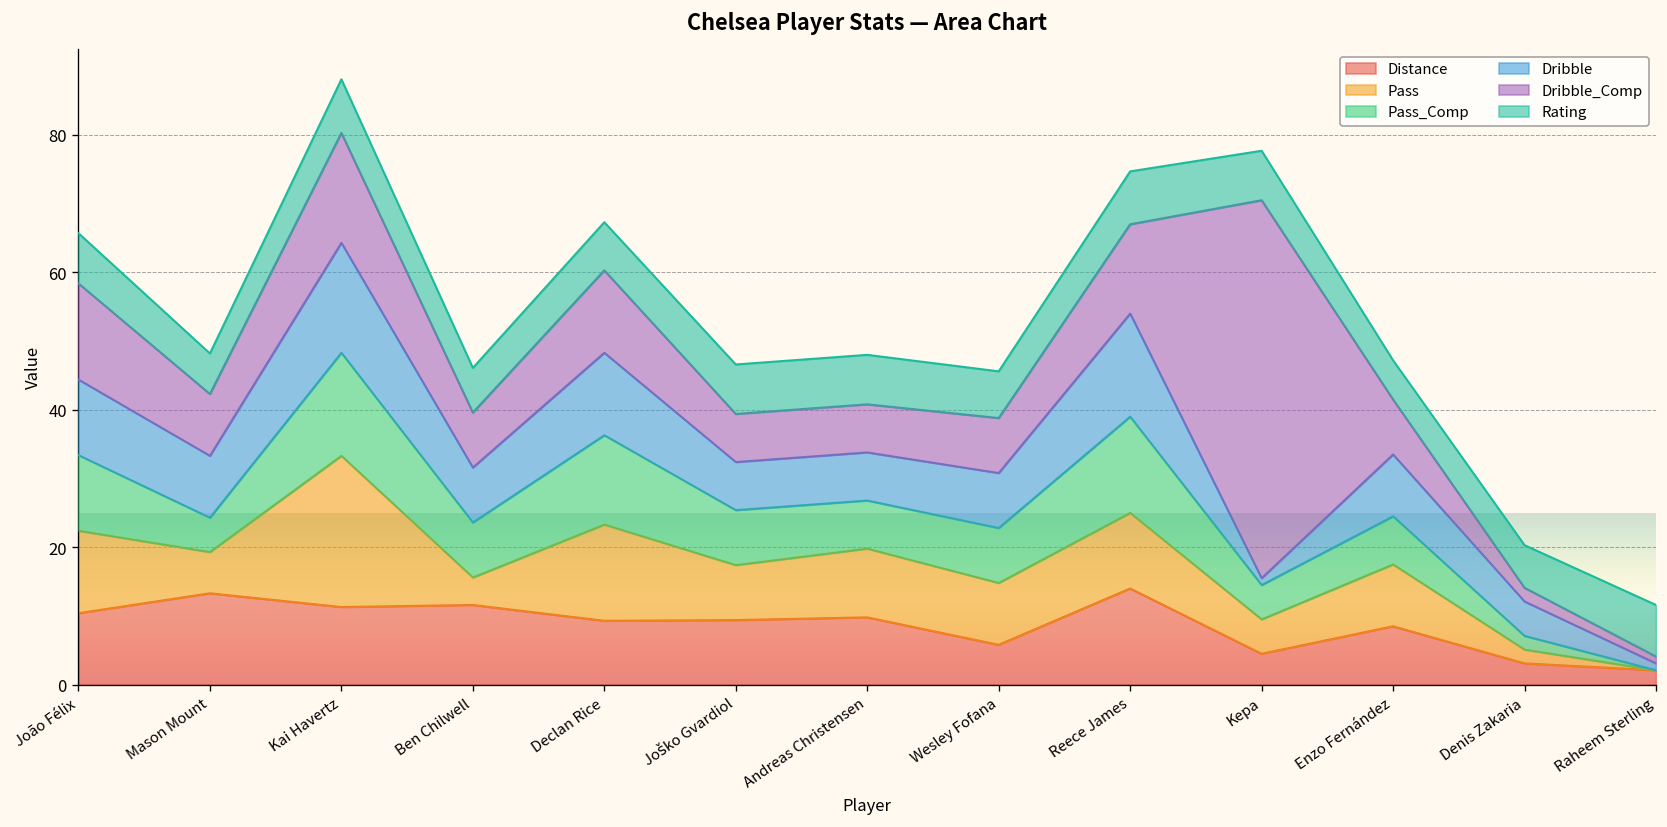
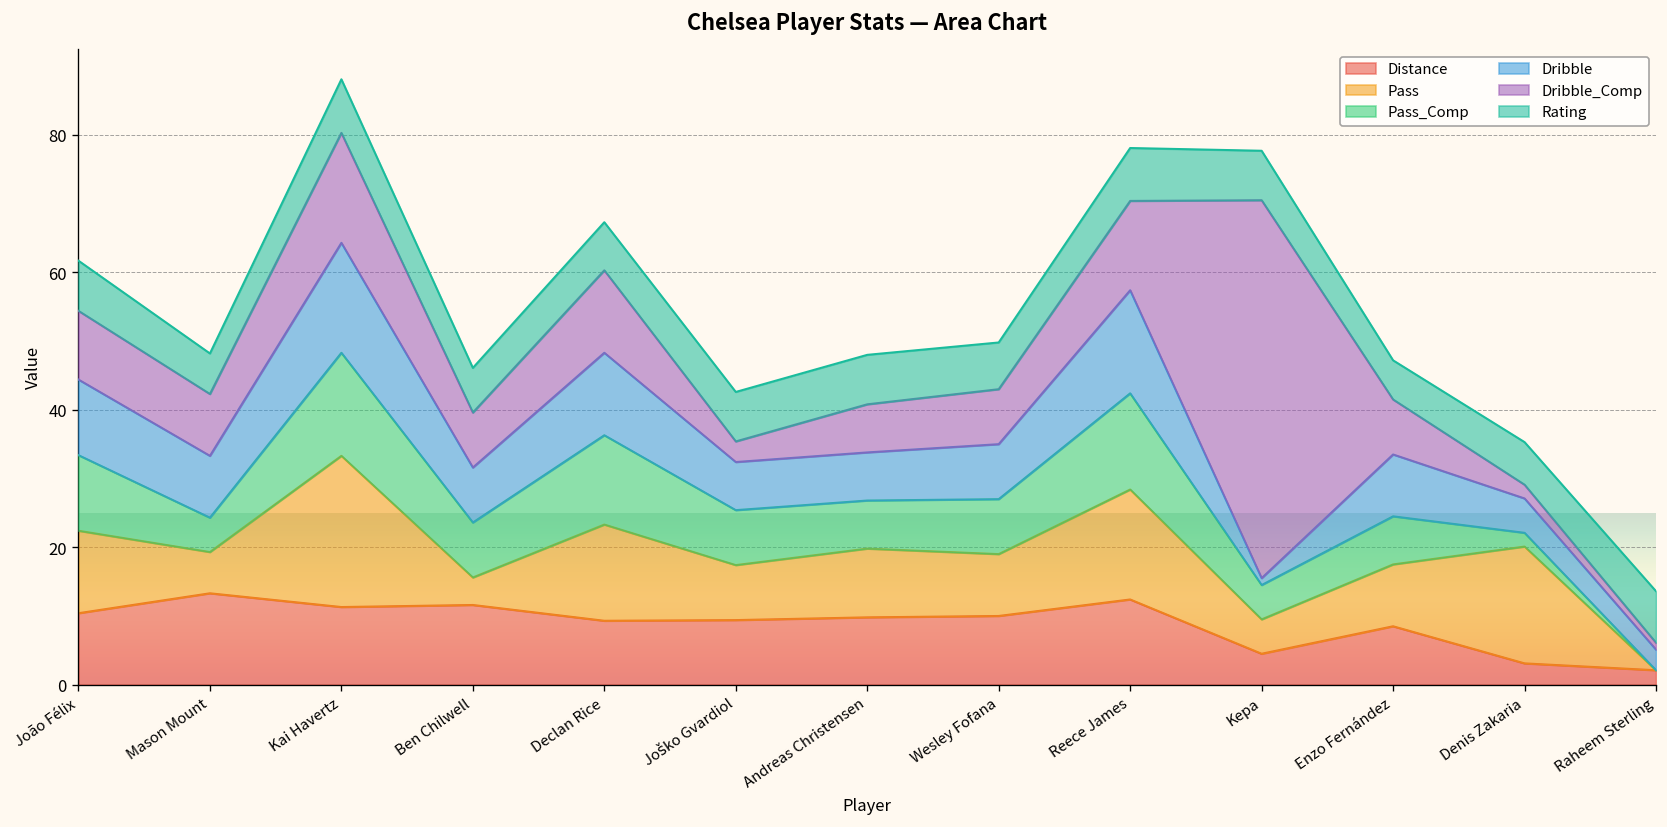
  {
    "Distance": {
      "João Félix": 10,
      "Mason Mount": 13,
      "Kai Havertz": 11,
      "Ben Chilwell": 12,
      "Declan Rice": 9,
      "Joško Gvardiol": 9,
      "Andreas Christensen": 10,
-     "Wesley Fofana": 6,
-     "Reece James": 14,
+     "Wesley Fofana": 10,
+     "Reece James": 12,
      "Kepa": 5,
      "Enzo Fernández": 9,
      "Denis Zakaria": 3
    },
    "Pass": {
      "João Félix": 12,
      "Mason Mount": 6,
      "Kai Havertz": 22,
      "Ben Chilwell": 4,
      "Declan Rice": 14,
      "Joško Gvardiol": 8,
      "Andreas Christensen": 10,
      "Wesley Fofana": 9,
-     "Reece James": 11,
+     "Reece James": 16,
      "Kepa": 5,
      "Enzo Fernández": 9,
-     "Denis Zakaria": 2
+     "Denis Zakaria": 17
    },
    "Dribble": {
      "João Félix": 11,
      "Mason Mount": 9,
      "Kai Havertz": 16,
      "Ben Chilwell": 8,
      "Declan Rice": 12,
      "Joško Gvardiol": 7,
      "Andreas Christensen": 7,
      "Wesley Fofana": 8,
      "Reece James": 15,
      "Kepa": 1,
      "Enzo Fernández": 9,
      "Denis Zakaria": 5,
-     "Raheem Sterling": 1
+     "Raheem Sterling": 3
    },
    "Dribble_Comp": {
-     "João Félix": 14,
+     "João Félix": 10,
      "Mason Mount": 9,
      "Kai Havertz": 16,
      "Ben Chilwell": 8,
      "Declan Rice": 12,
-     "Joško Gvardiol": 7,
+     "Joško Gvardiol": 3,
      "Andreas Christensen": 7,
      "Wesley Fofana": 8,
      "Reece James": 13,
      "Kepa": 55,
      "Enzo Fernández": 8,
      "Denis Zakaria": 2,
      "Raheem Sterling": 1
    }
  }
